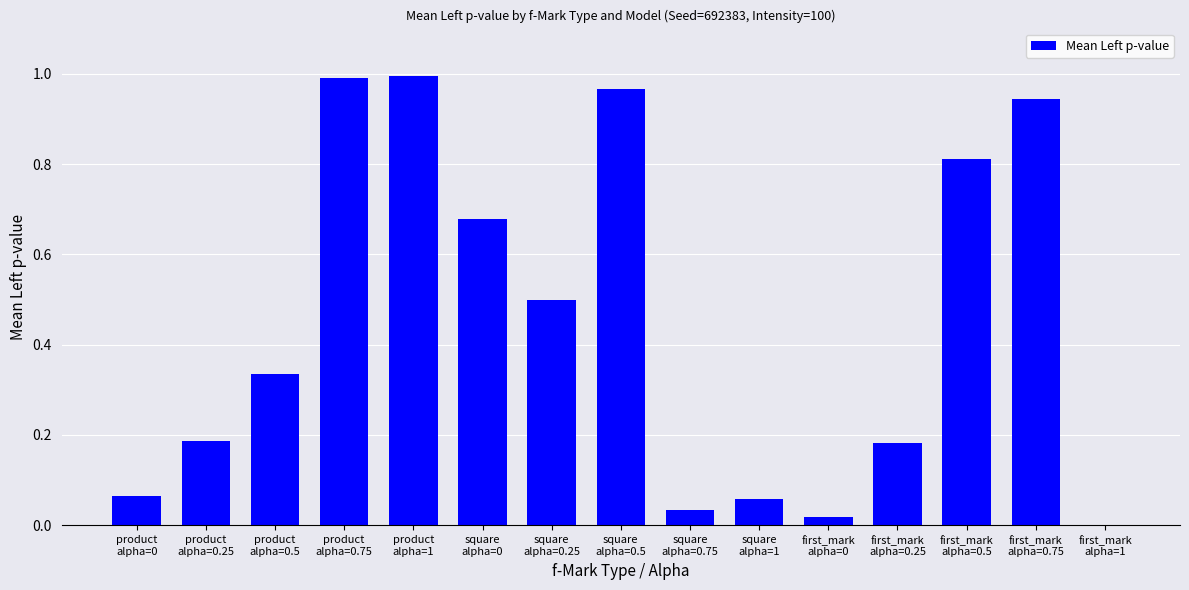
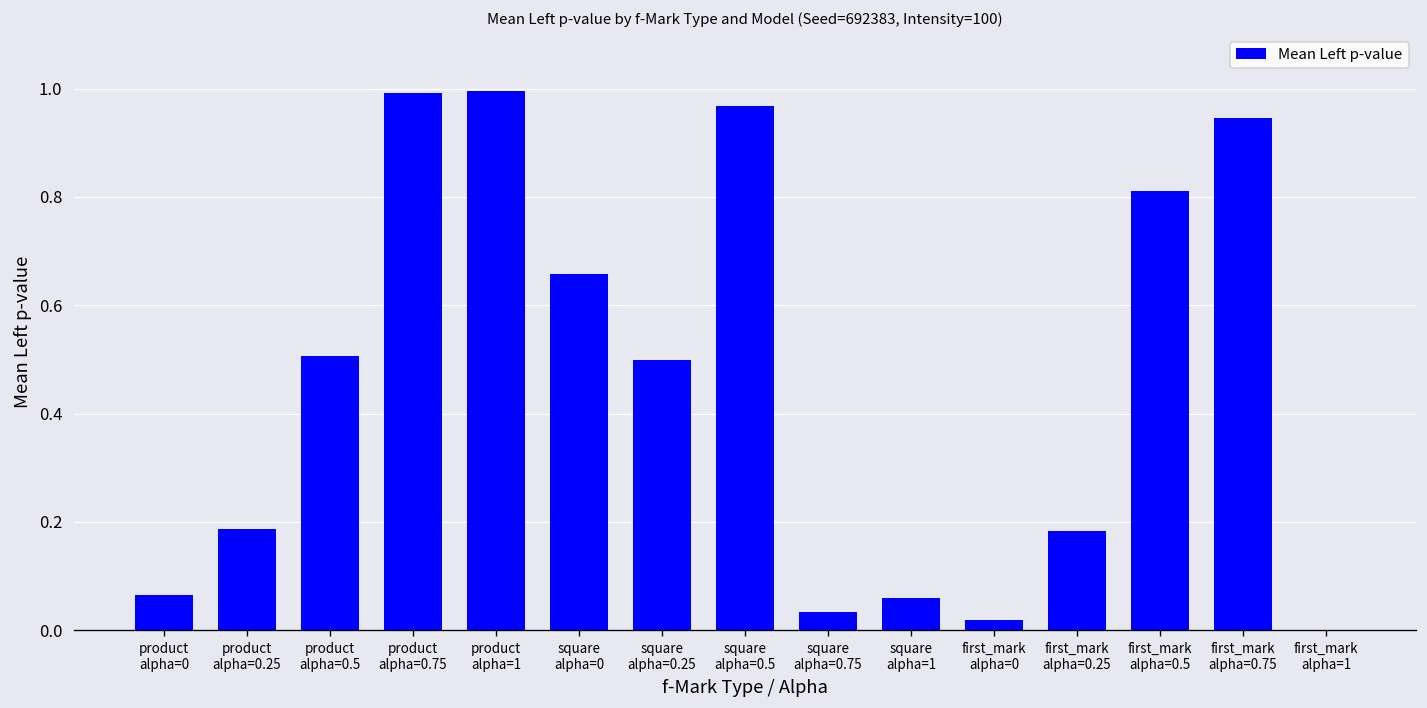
  {
    "product alpha=0": 0.07,
    "product alpha=0.25": 0.19,
-   "product alpha=0.5": 0.33,
+   "product alpha=0.5": 0.51,
    "product alpha=0.75": 0.99,
    "product alpha=1": 1.00,
-   "square alpha=0": 0.68,
+   "square alpha=0": 0.66,
    "square alpha=0.25": 0.50,
    "square alpha=0.5": 0.97,
    "square alpha=0.75": 0.03,
    "square alpha=1": 0.06,
    "first_mark alpha=0": 0.02,
    "first_mark alpha=0.25": 0.18,
    "first_mark alpha=0.5": 0.81,
    "first_mark alpha=0.75": 0.94,
    "first_mark alpha=1": 0.00
  }
